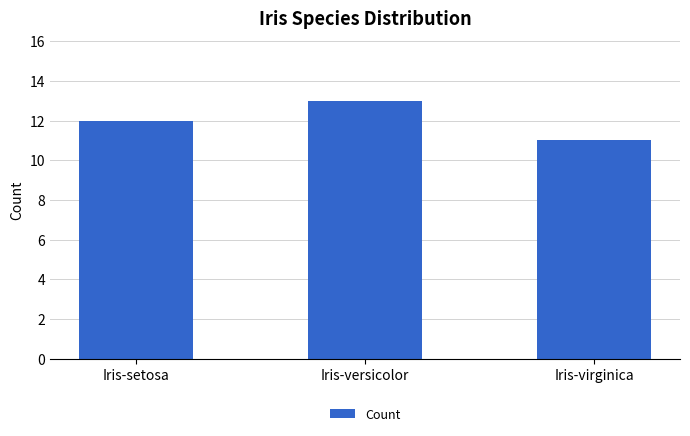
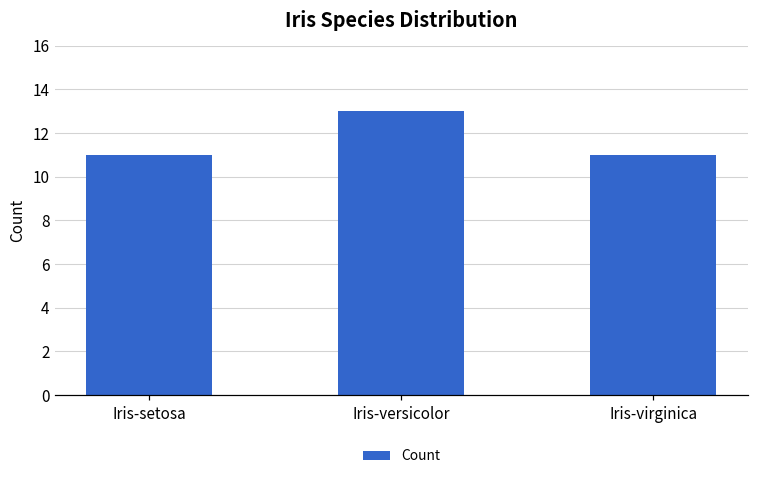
  {
-   "Iris-setosa": 12,
+   "Iris-setosa": 11,
    "Iris-versicolor": 13,
    "Iris-virginica": 11
  }
